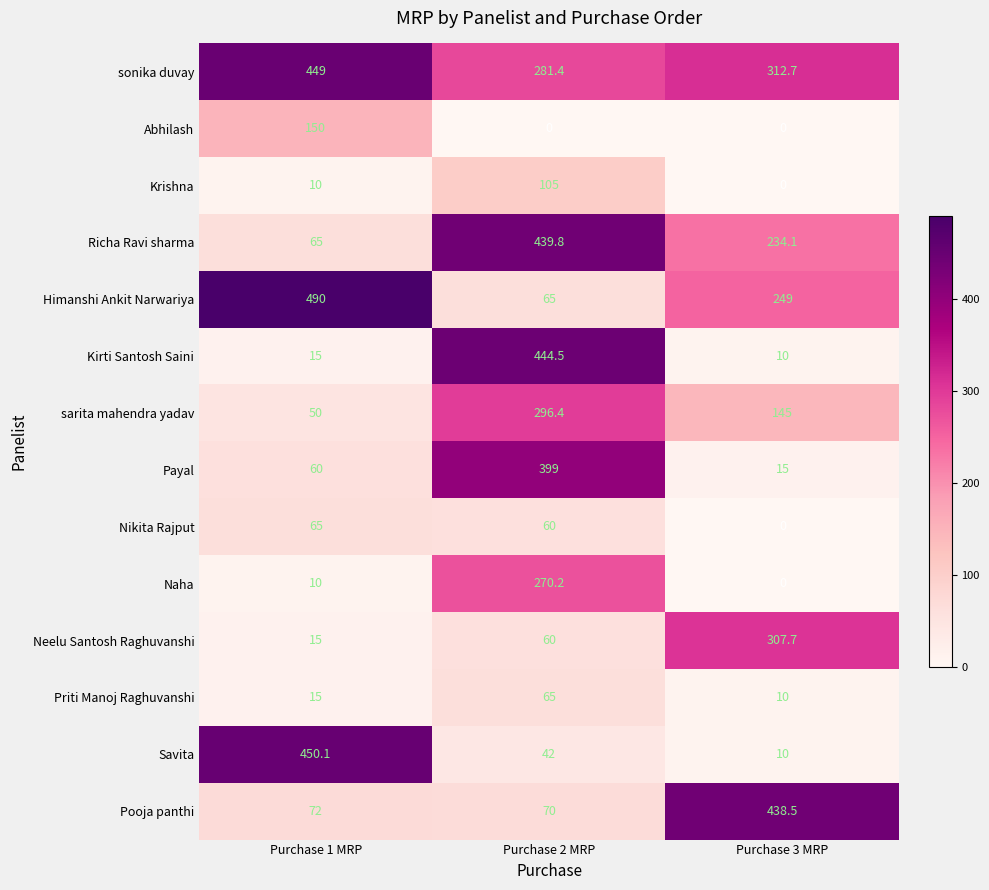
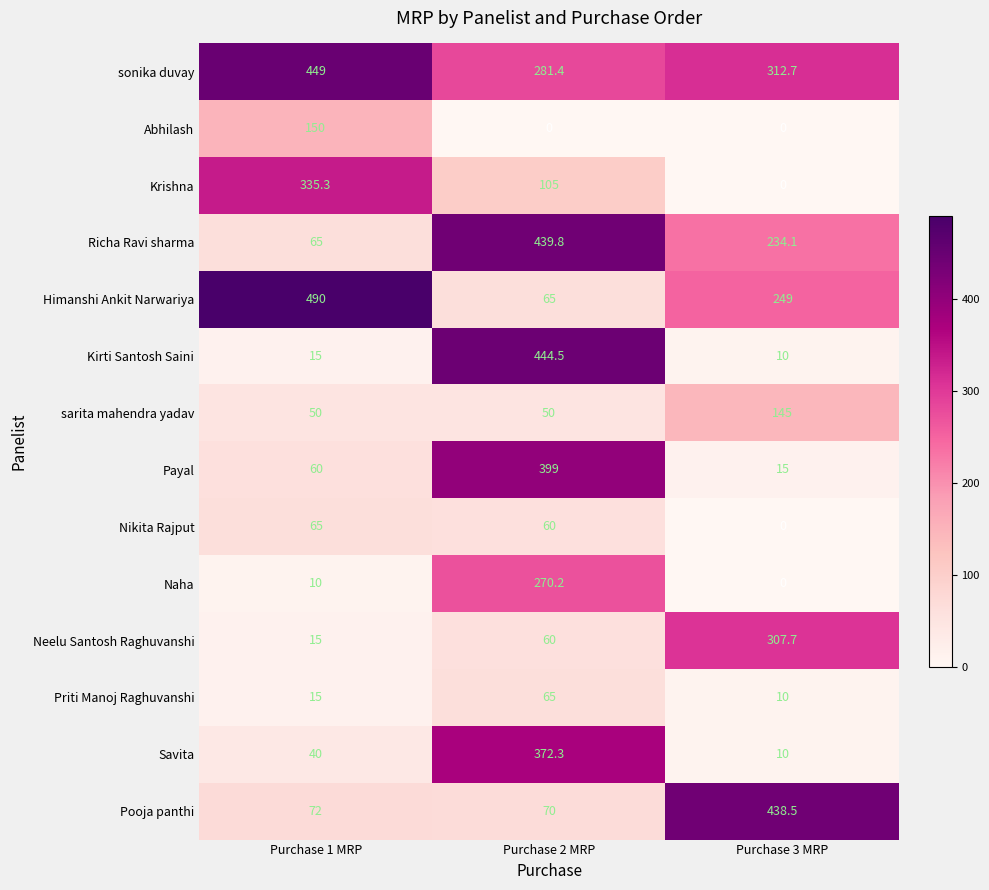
  {
    "sonika duvay": {
      "Purchase 1 MRP": 449,
      "Purchase 2 MRP": 281.4,
      "Purchase 3 MRP": 312.7
    },
    "Abhilash": {
      "Purchase 1 MRP": 150
    },
    "Krishna": {
-     "Purchase 1 MRP": 10,
+     "Purchase 1 MRP": 335.3,
      "Purchase 2 MRP": 105
    },
    "Richa Ravi sharma": {
      "Purchase 1 MRP": 65,
      "Purchase 2 MRP": 439.8,
      "Purchase 3 MRP": 234.1
    },
    "Himanshi Ankit Narwariya": {
      "Purchase 1 MRP": 490,
      "Purchase 2 MRP": 65,
      "Purchase 3 MRP": 249
    },
    "Kirti Santosh Saini": {
      "Purchase 1 MRP": 15,
      "Purchase 2 MRP": 444.5,
      "Purchase 3 MRP": 10
    },
    "sarita mahendra yadav": {
      "Purchase 1 MRP": 50,
-     "Purchase 2 MRP": 296.4,
+     "Purchase 2 MRP": 50,
      "Purchase 3 MRP": 145
    },
    "Payal": {
      "Purchase 1 MRP": 60,
      "Purchase 2 MRP": 399,
      "Purchase 3 MRP": 15
    },
    "Nikita Rajput": {
      "Purchase 1 MRP": 65,
      "Purchase 2 MRP": 60
    },
    "Naha": {
      "Purchase 1 MRP": 10,
      "Purchase 2 MRP": 270.2
    },
    "Neelu Santosh Raghuvanshi": {
      "Purchase 1 MRP": 15,
      "Purchase 2 MRP": 60,
      "Purchase 3 MRP": 307.7
    },
    "Priti Manoj Raghuvanshi": {
      "Purchase 1 MRP": 15,
      "Purchase 2 MRP": 65,
      "Purchase 3 MRP": 10
    },
    "Savita": {
-     "Purchase 1 MRP": 450.1,
-     "Purchase 2 MRP": 42,
+     "Purchase 1 MRP": 40,
+     "Purchase 2 MRP": 372.3,
      "Purchase 3 MRP": 10
    },
    "Pooja panthi": {
      "Purchase 1 MRP": 72,
      "Purchase 2 MRP": 70,
      "Purchase 3 MRP": 438.5
    }
  }
